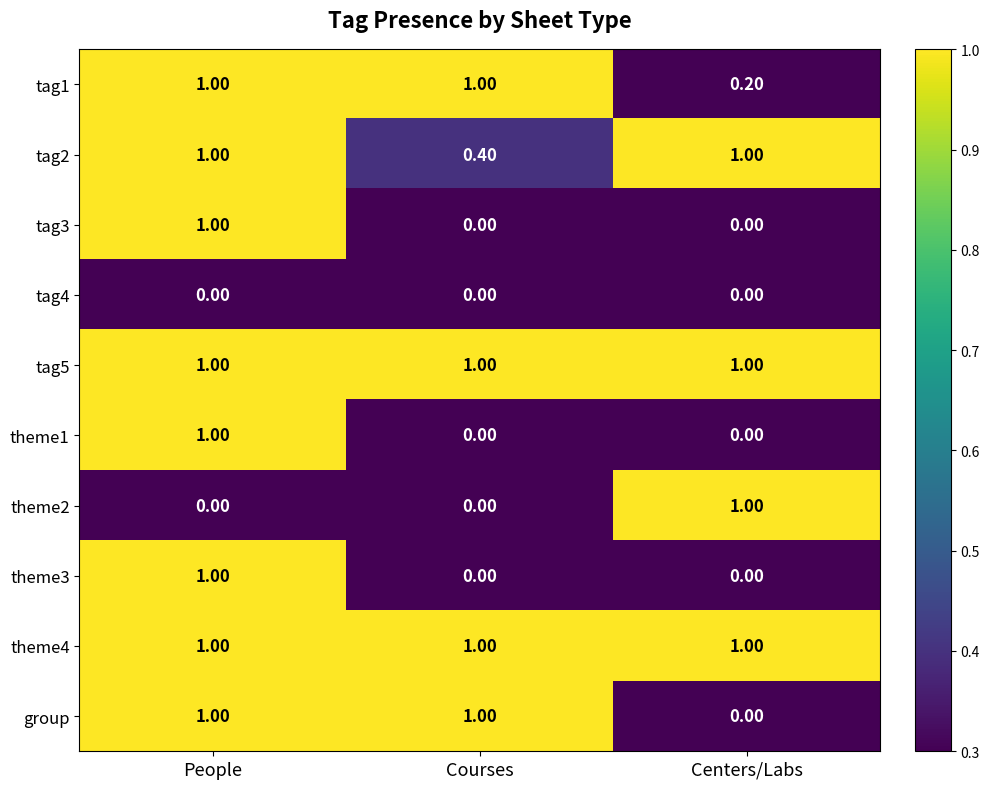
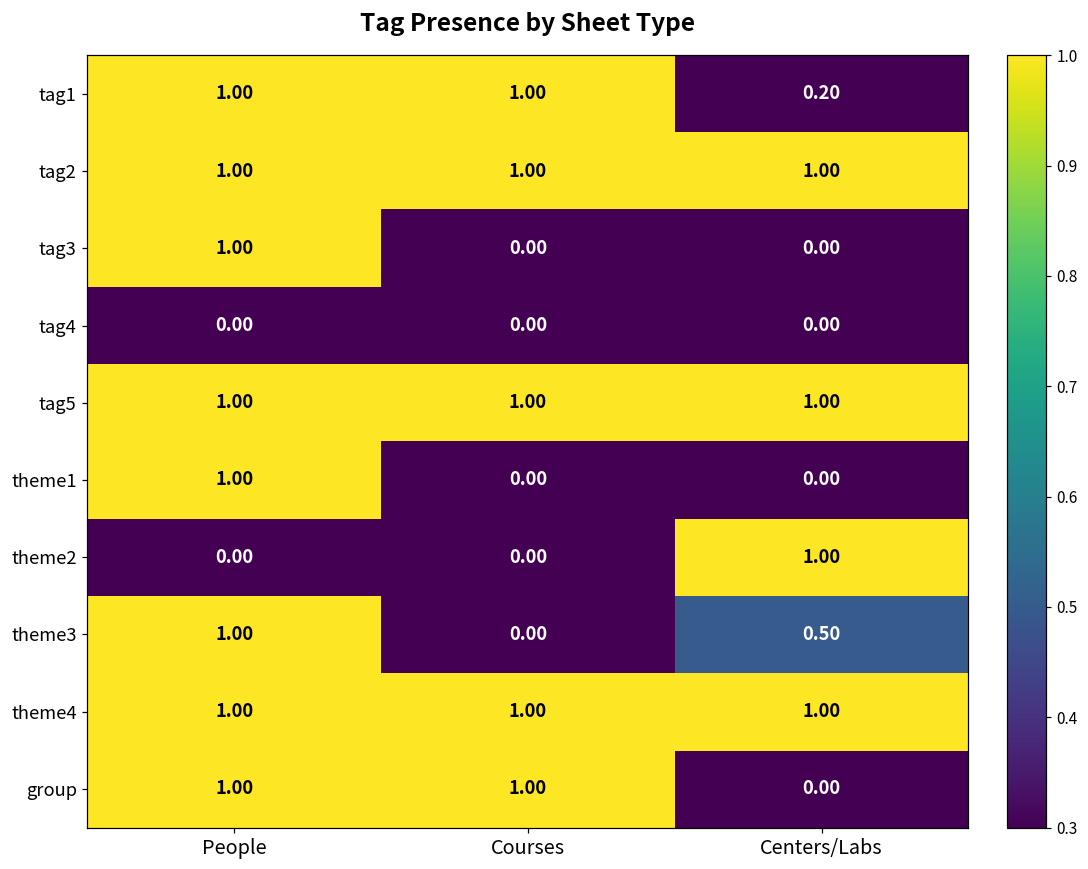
  {
    "tag1": {
      "People": 1.00,
      "Courses": 1.00,
      "Centers/Labs": 0.20
    },
    "tag2": {
      "People": 1.00,
-     "Courses": 0.40,
+     "Courses": 1.00,
      "Centers/Labs": 1.00
    },
    "tag3": {
      "People": 1.00,
      "Courses": 0.00,
      "Centers/Labs": 0.00
    },
    "tag4": {
      "People": 0.00,
      "Courses": 0.00,
      "Centers/Labs": 0.00
    },
    "tag5": {
      "People": 1.00,
      "Courses": 1.00,
      "Centers/Labs": 1.00
    },
    "theme1": {
      "People": 1.00,
      "Courses": 0.00,
      "Centers/Labs": 0.00
    },
    "theme2": {
      "People": 0.00,
      "Courses": 0.00,
      "Centers/Labs": 1.00
    },
    "theme3": {
      "People": 1.00,
      "Courses": 0.00,
-     "Centers/Labs": 0.00
+     "Centers/Labs": 0.50
    },
    "theme4": {
      "People": 1.00,
      "Courses": 1.00,
      "Centers/Labs": 1.00
    },
    "group": {
      "People": 1.00,
      "Courses": 1.00,
      "Centers/Labs": 0.00
    }
  }
